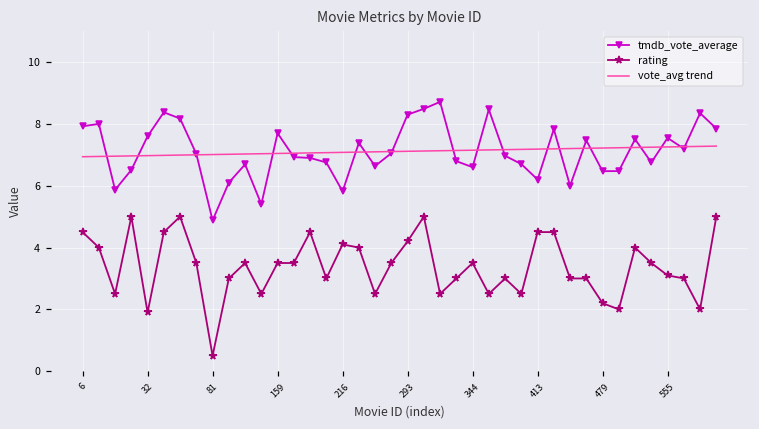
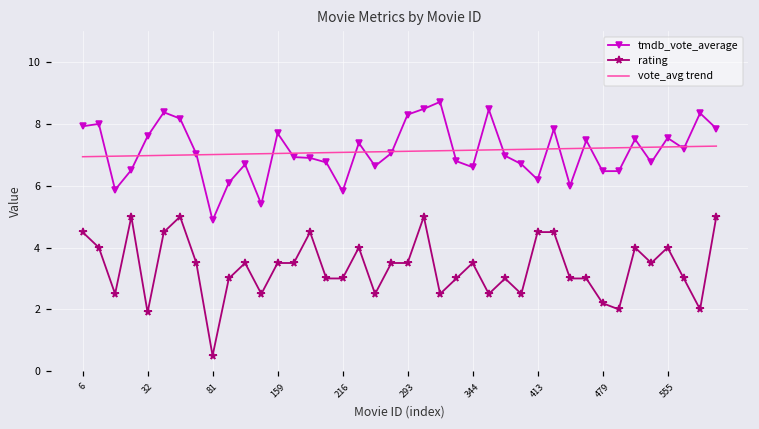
  {
    "tmdb_vote_average": {
      "32": 7.6,
      "81": 4.9,
      "159": 7.7,
      "216": 5.8,
      "293": 8.3,
      "344": 6.6,
      "413": 6.2,
      "479": 6.5,
      "555": 7.5
    },
    "rating": {
      "32": 1.9,
      "81": 0.5,
      "159": 3.5,
-     "216": 4.1,
-     "293": 4.2,
+     "216": 3.0,
+     "293": 3.5,
      "344": 3.5,
      "413": 4.5,
      "479": 2.2,
-     "555": 3.1
+     "555": 4.0
    },
    "vote_avg trend": {
      "32": 7.0,
      "81": 7.0,
      "159": 7.0,
      "216": 7.1,
      "293": 7.1,
      "344": 7.1,
      "413": 7.2,
      "479": 7.2,
      "555": 7.3
    }
  }
